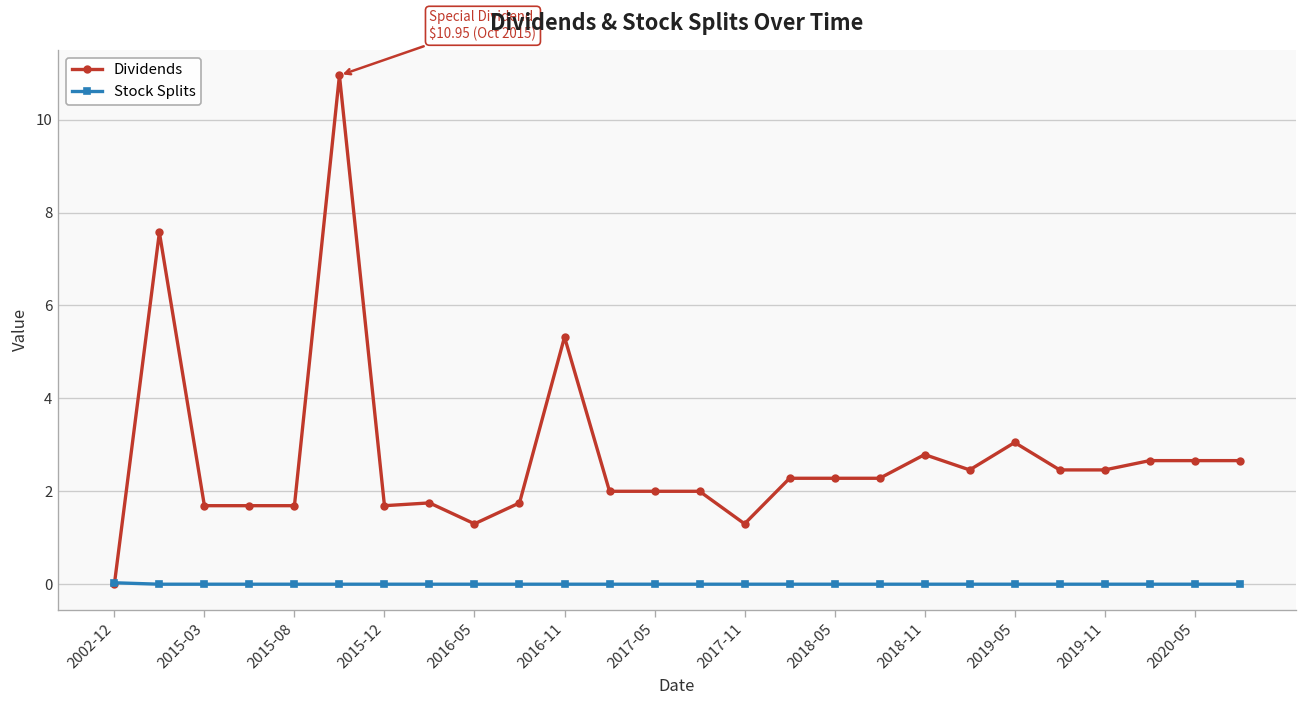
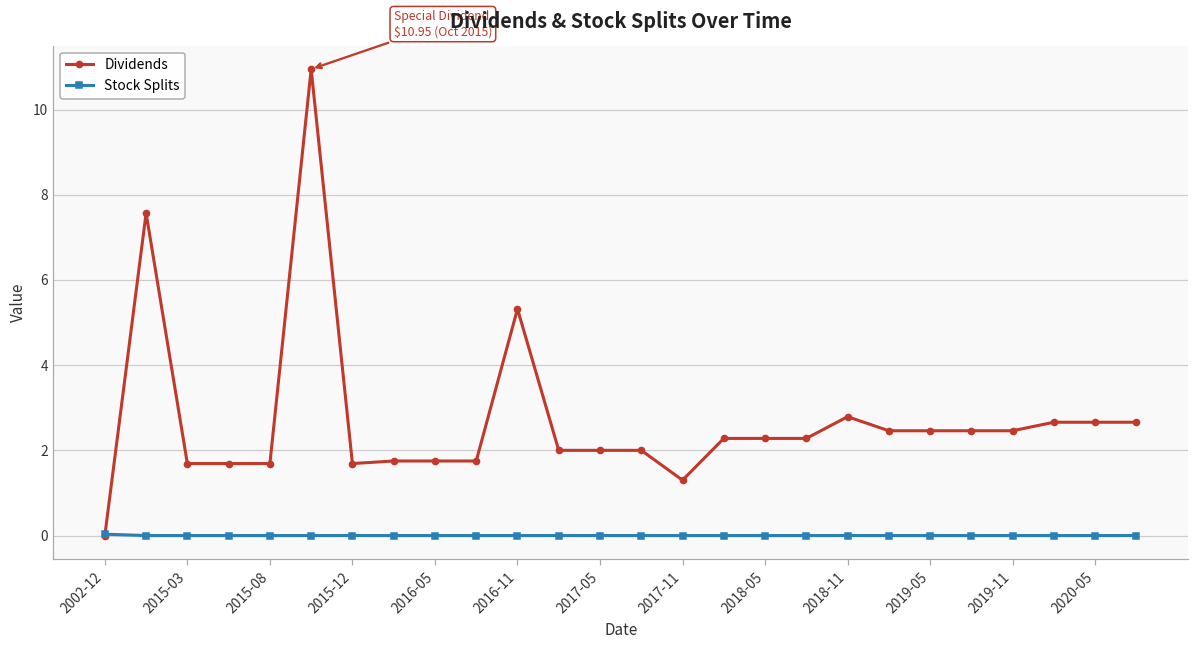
  {
    "Dividends": {
      "2015-03": 1.7,
      "2015-08": 1.7,
      "2015-12": 1.7,
-     "2016-05": 1.3,
+     "2016-05": 1.8,
      "2016-11": 5.3,
      "2017-05": 2.0,
      "2017-11": 1.3,
      "2018-05": 2.3,
      "2018-11": 2.8,
-     "2019-05": 3.1,
+     "2019-05": 2.5,
      "2019-11": 2.5,
      "2020-05": 2.7
    },
    "Stock Splits": {
      "2015-03": 0.0,
      "2015-08": 0.0,
      "2015-12": 0.0,
      "2016-05": 0.0,
      "2016-11": 0.0,
      "2017-05": 0.0,
      "2017-11": 0.0,
      "2018-05": 0.0,
      "2018-11": 0.0,
      "2019-05": 0.0,
      "2019-11": 0.0,
      "2020-05": 0.0
    }
  }
